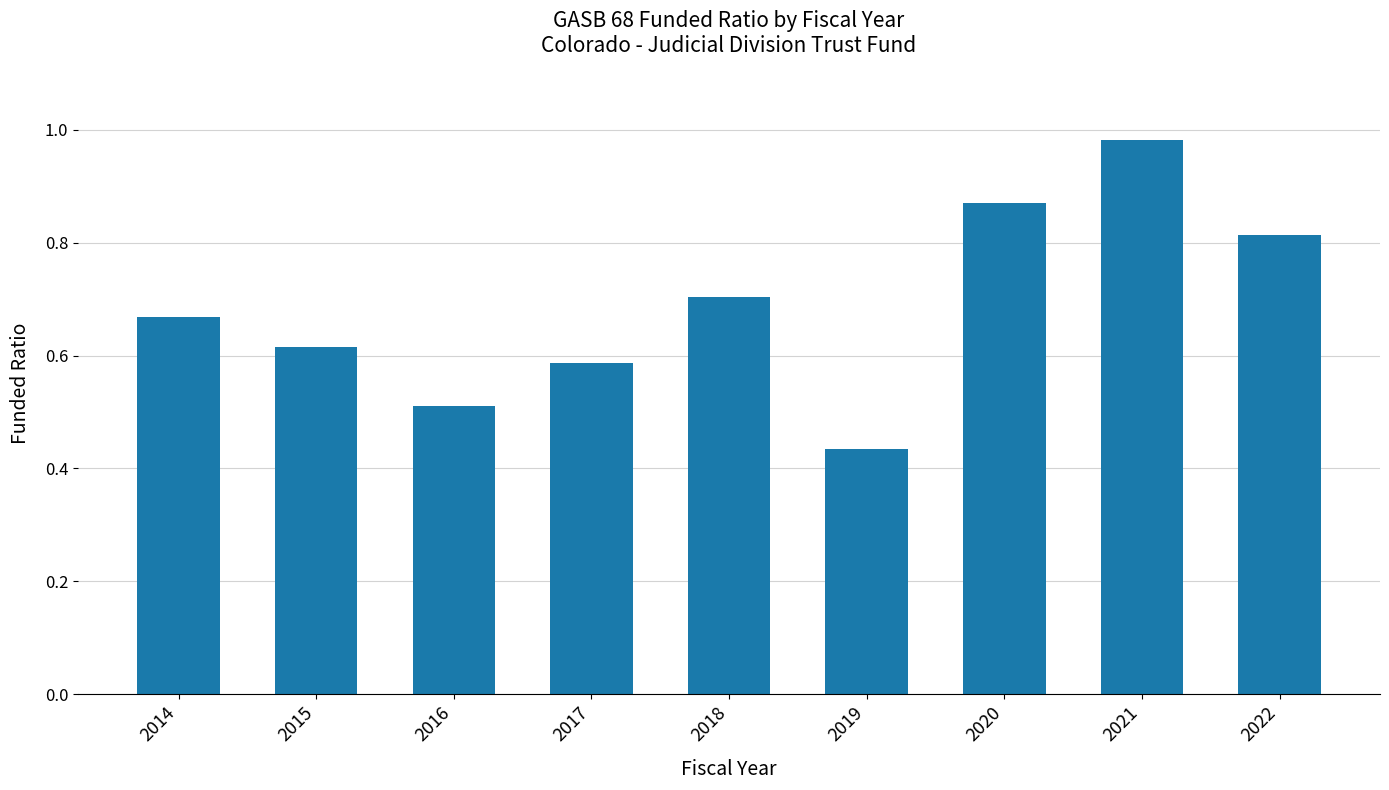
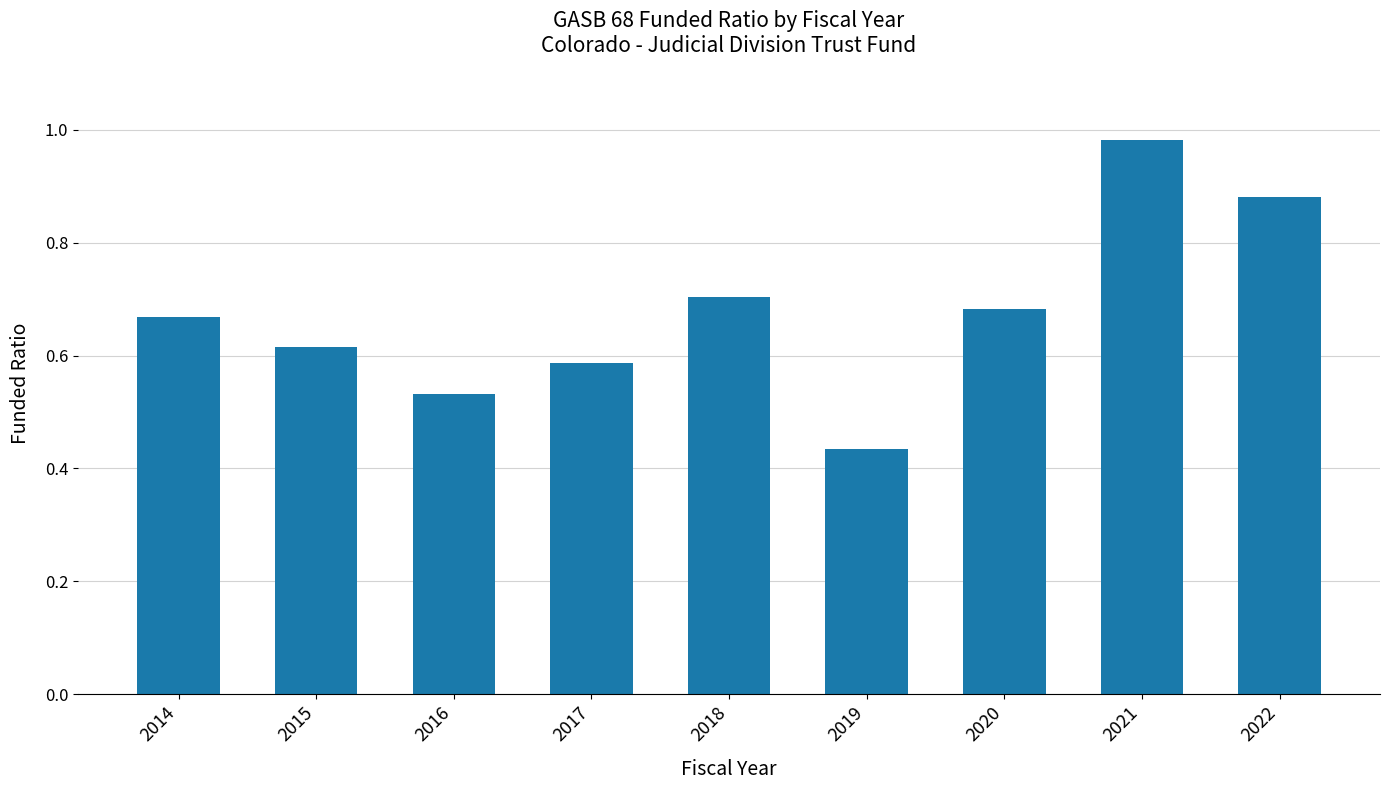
  {
    "2014": 0.67,
    "2015": 0.62,
-   "2016": 0.51,
+   "2016": 0.53,
    "2017": 0.59,
    "2018": 0.70,
    "2019": 0.43,
-   "2020": 0.87,
+   "2020": 0.68,
    "2021": 0.98,
-   "2022": 0.81
+   "2022": 0.88
  }
